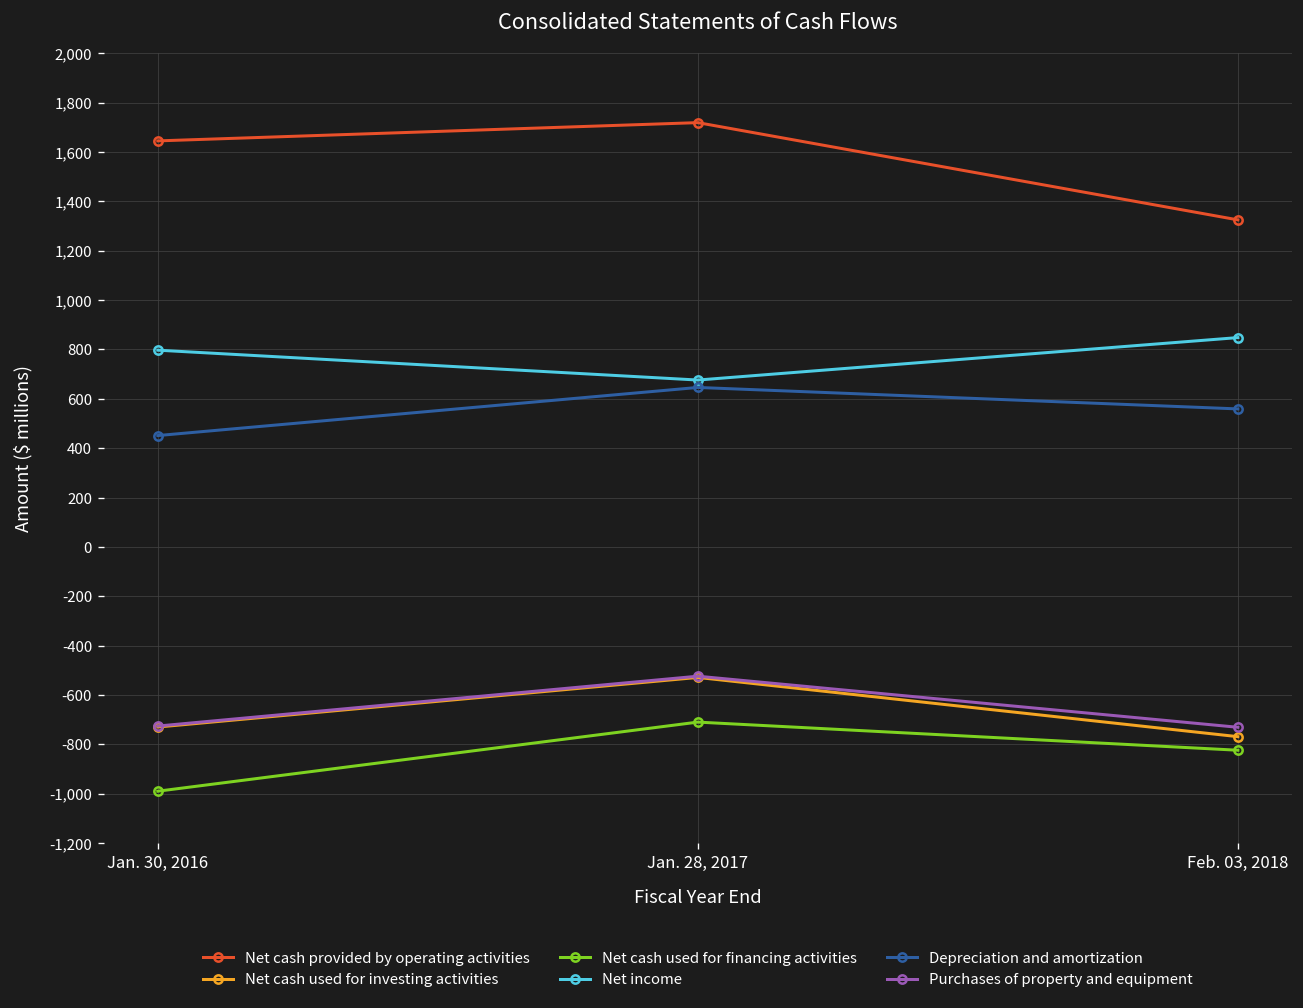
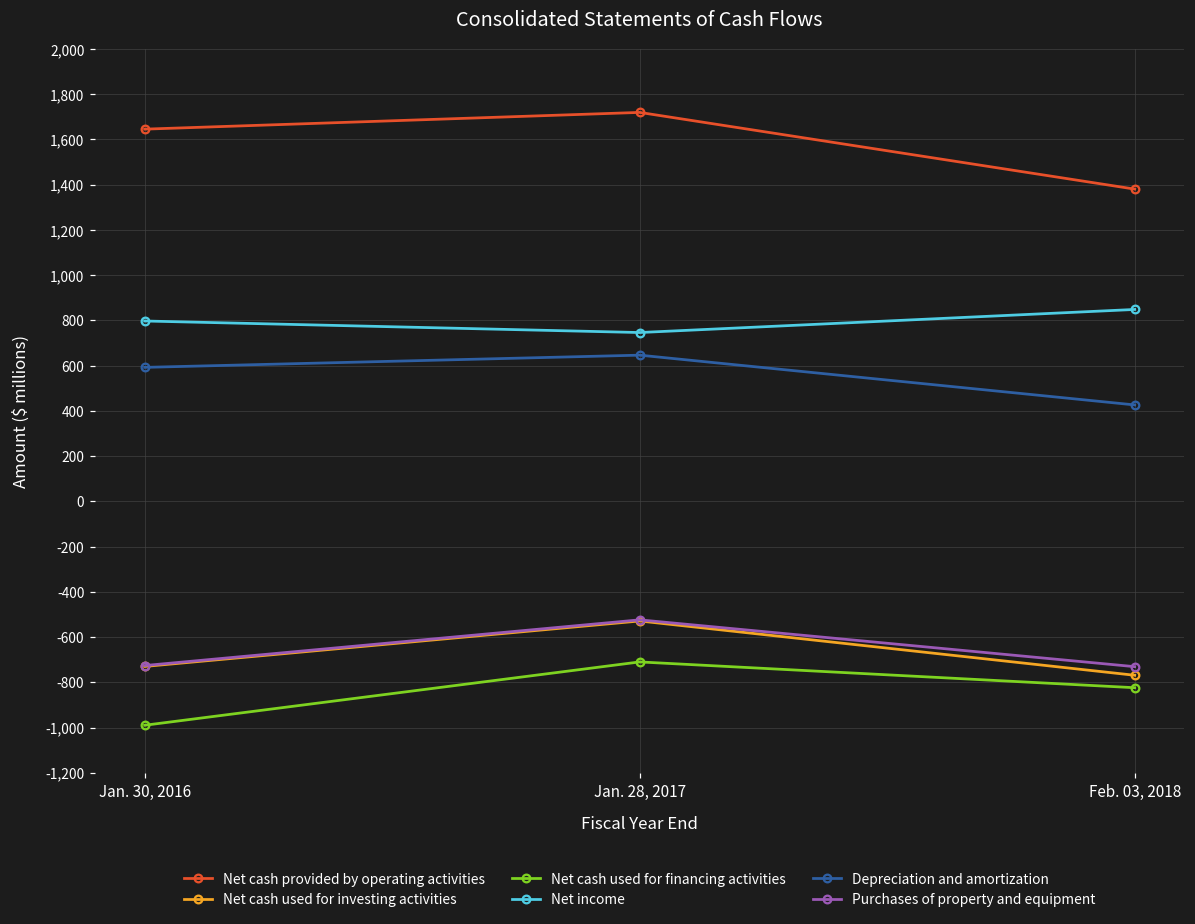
  {
    "Net cash provided by operating activities": {
      "Jan. 30, 2016": "1,650",
      "Jan. 28, 2017": "1,720",
-     "Feb. 03, 2018": "1,330"
+     "Feb. 03, 2018": "1,380"
    },
    "Net cash used for investing activities": {
      "Feb. 03, 2018": "-770"
    },
    "Net cash used for financing activities": {
      "Jan. 30, 2016": "-990",
      "Jan. 28, 2017": "-710",
      "Feb. 03, 2018": "-820"
    },
    "Net income": {
      "Jan. 30, 2016": "800",
-     "Jan. 28, 2017": "680",
+     "Jan. 28, 2017": "750",
      "Feb. 03, 2018": "850"
    },
    "Depreciation and amortization": {
-     "Jan. 30, 2016": "450",
+     "Jan. 30, 2016": "590",
      "Jan. 28, 2017": "650",
-     "Feb. 03, 2018": "560"
+     "Feb. 03, 2018": "430"
    },
    "Purchases of property and equipment": {
      "Feb. 03, 2018": "-730"
    }
  }
